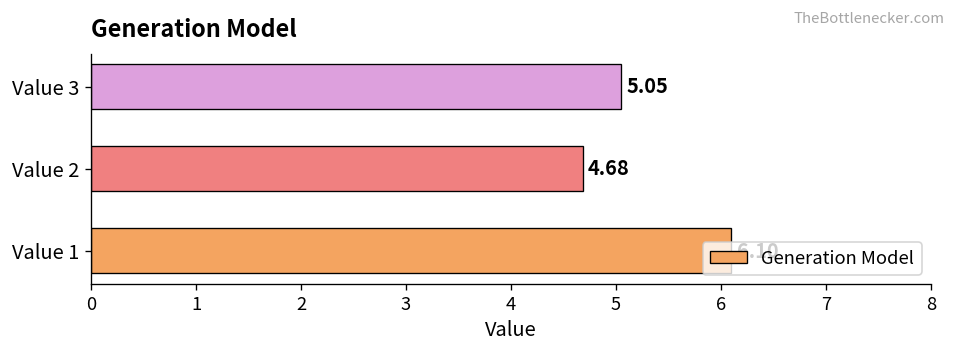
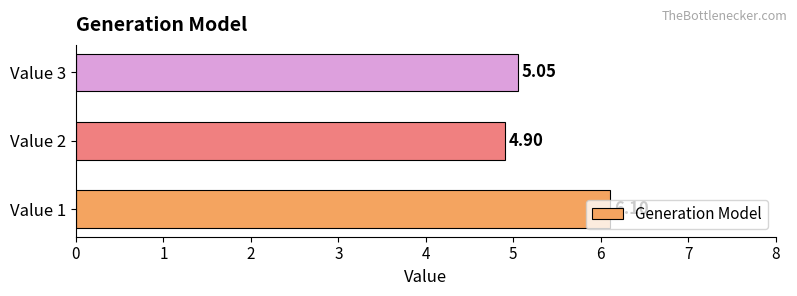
  {
    "Value 3": 5.05,
-   "Value 2": 4.68
+   "Value 2": 4.90
  }
